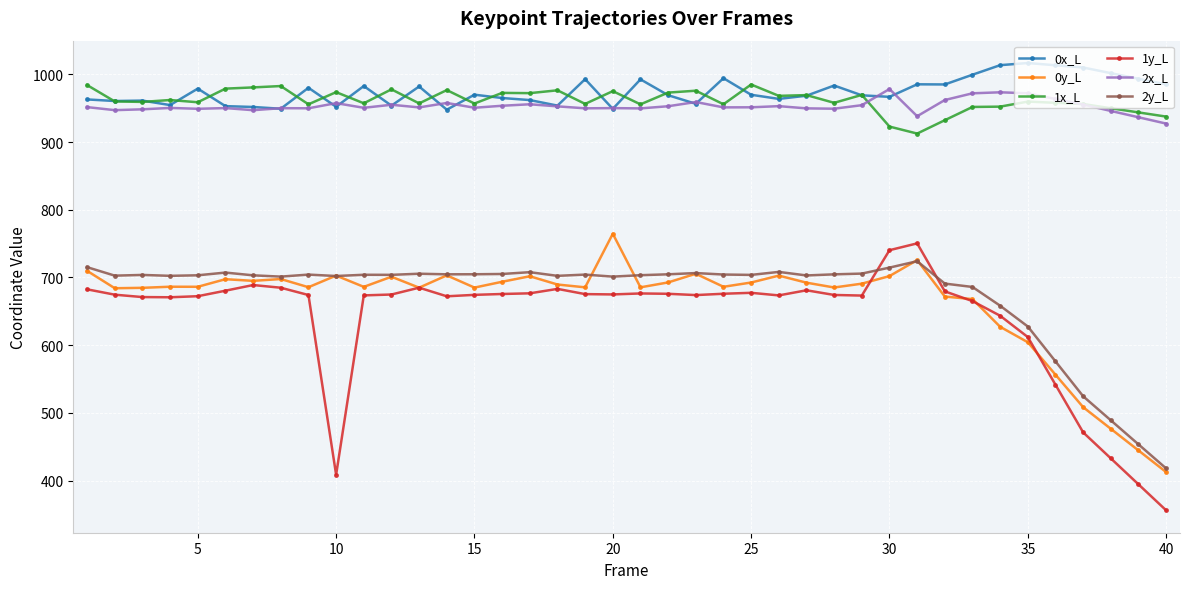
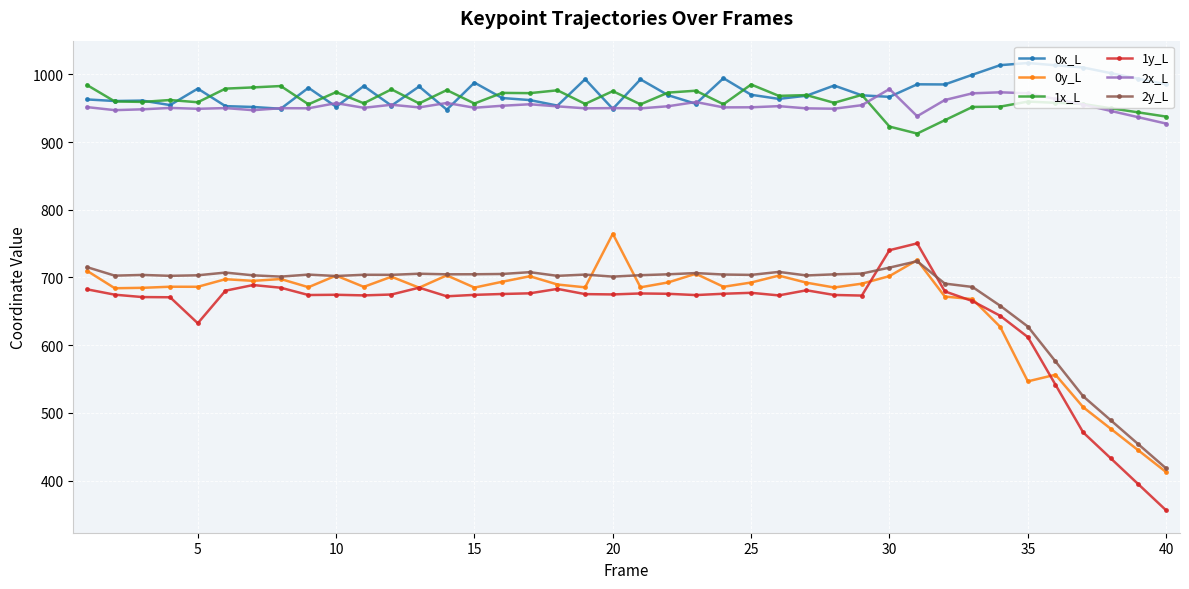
  {
    "0x_L": {
      "5": 980,
      "10": 950,
-     "15": 970,
+     "15": 990,
      "25": 970,
      "30": 970
    },
    "0y_L": {
      "5": 690,
      "15": 690,
      "20": 760,
      "25": 690,
      "30": 700,
-     "35": 600,
+     "35": 550,
      "40": 410
    },
    "1x_L": {
      "5": 960,
      "10": 970,
      "15": 960,
      "20": 980,
      "25": 990,
      "30": 920,
      "40": 940
    },
    "1y_L": {
-     "5": 670,
-     "10": 410,
+     "5": 630,
+     "10": 670,
      "15": 670,
      "20": 670,
      "25": 680,
      "30": 740,
      "35": 610,
      "40": 360
    },
    "2x_L": {
      "5": 950,
      "10": 960,
      "15": 950,
      "25": 950,
      "30": 980,
      "40": 930
    },
    "2y_L": {
      "5": 700,
      "15": 700,
      "20": 700,
      "25": 700,
      "30": 710,
      "35": 630,
      "40": 420
    }
  }
